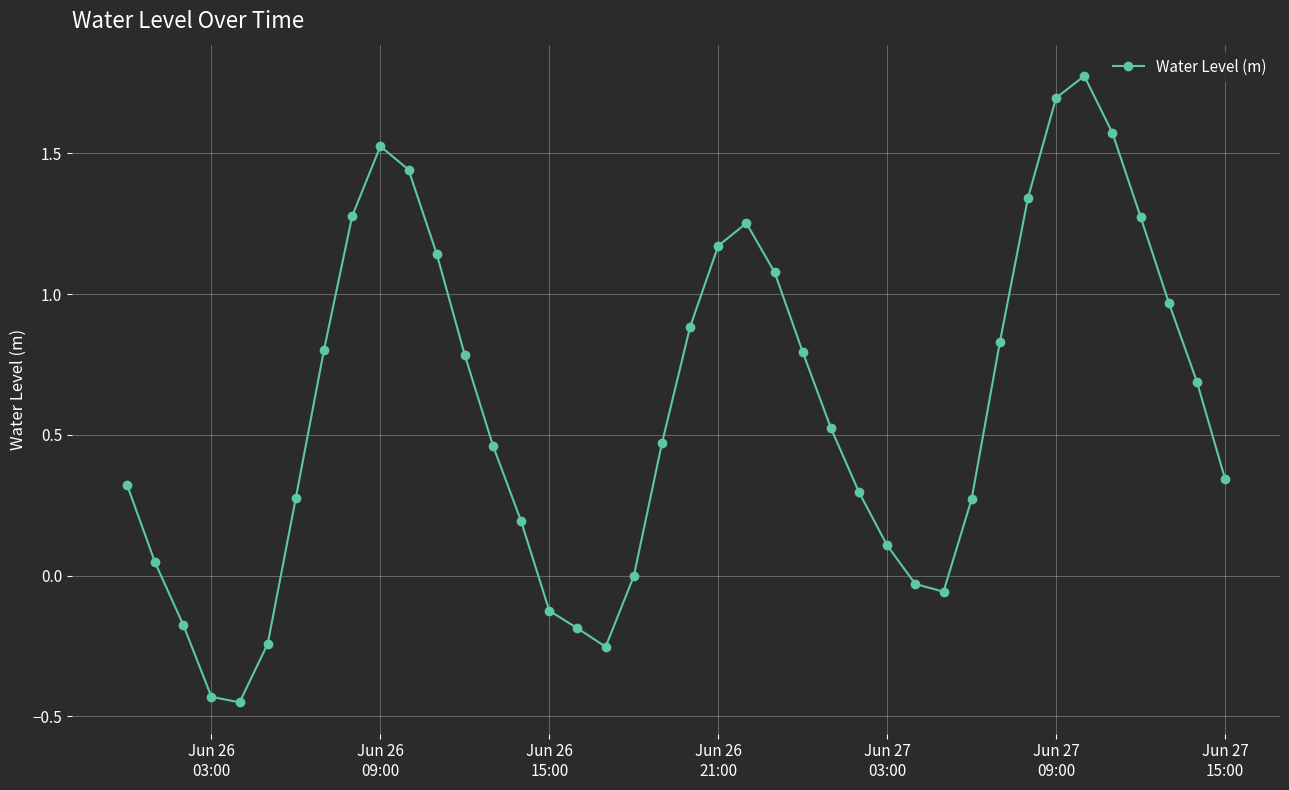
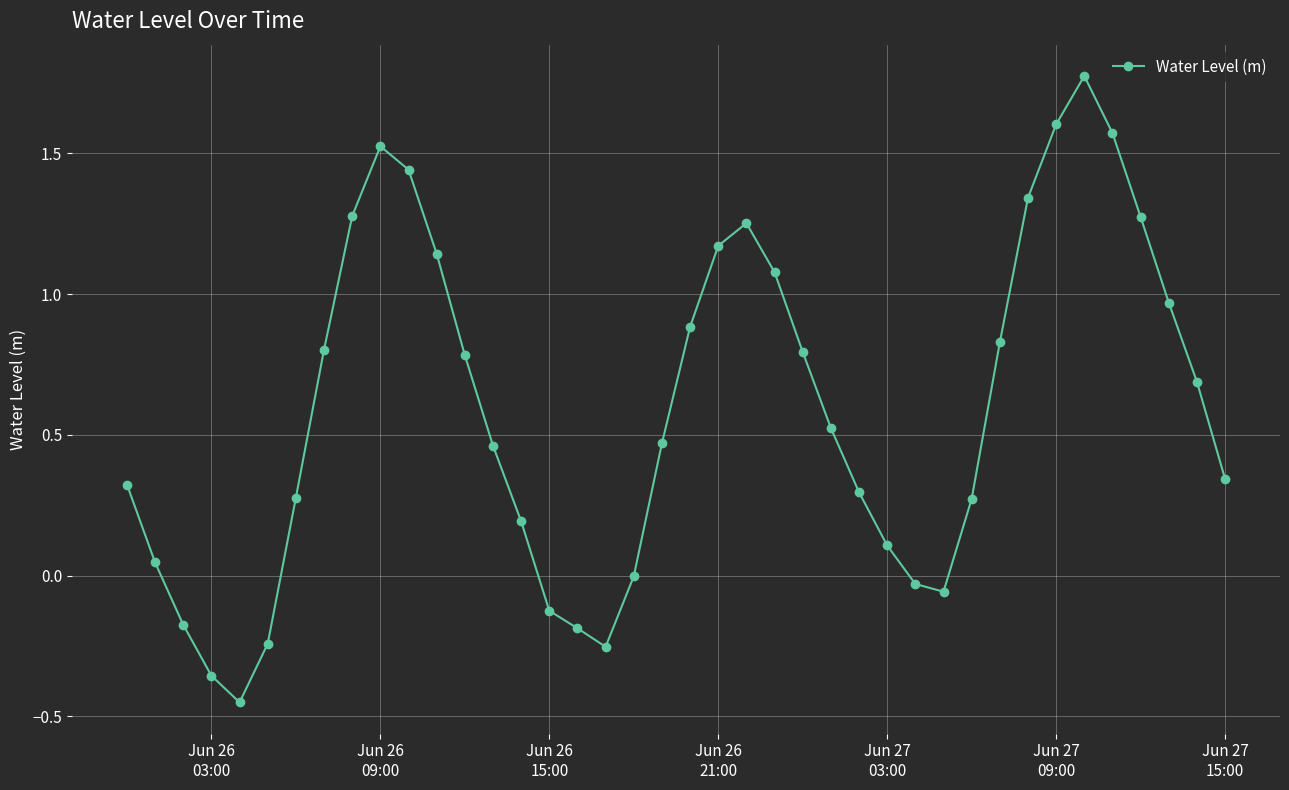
  {
-   "Jun 26 03:00": -0.43,
+   "Jun 26 03:00": -0.36,
    "Jun 26 09:00": 1.53,
    "Jun 26 15:00": -0.12,
    "Jun 26 21:00": 1.17,
    "Jun 27 03:00": 0.11,
-   "Jun 27 09:00": 1.70,
+   "Jun 27 09:00": 1.60,
    "Jun 27 15:00": 0.34
  }
